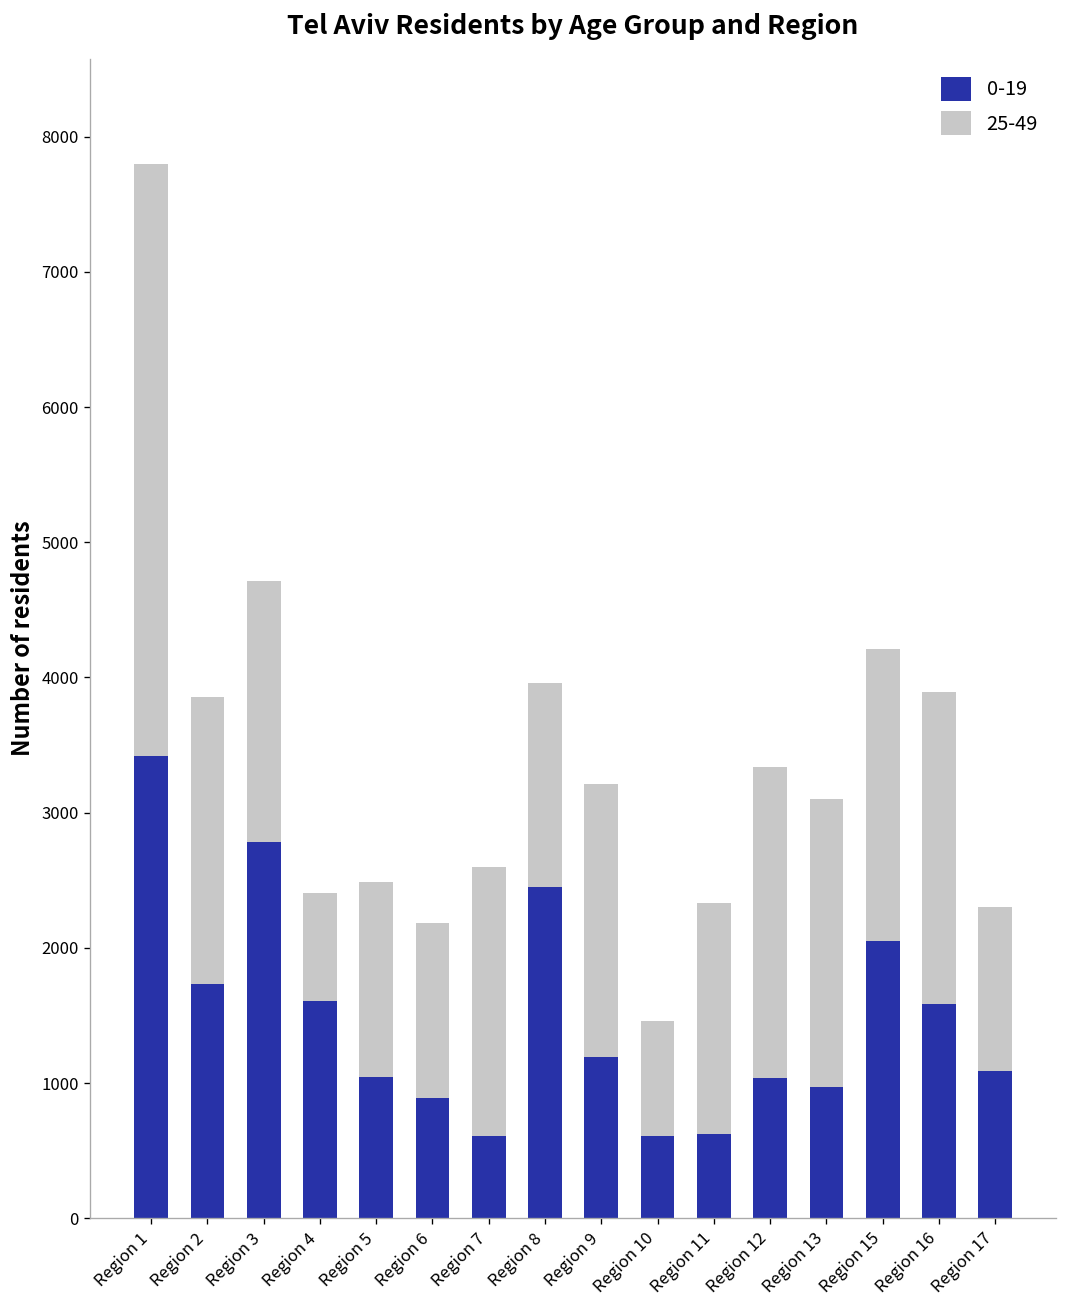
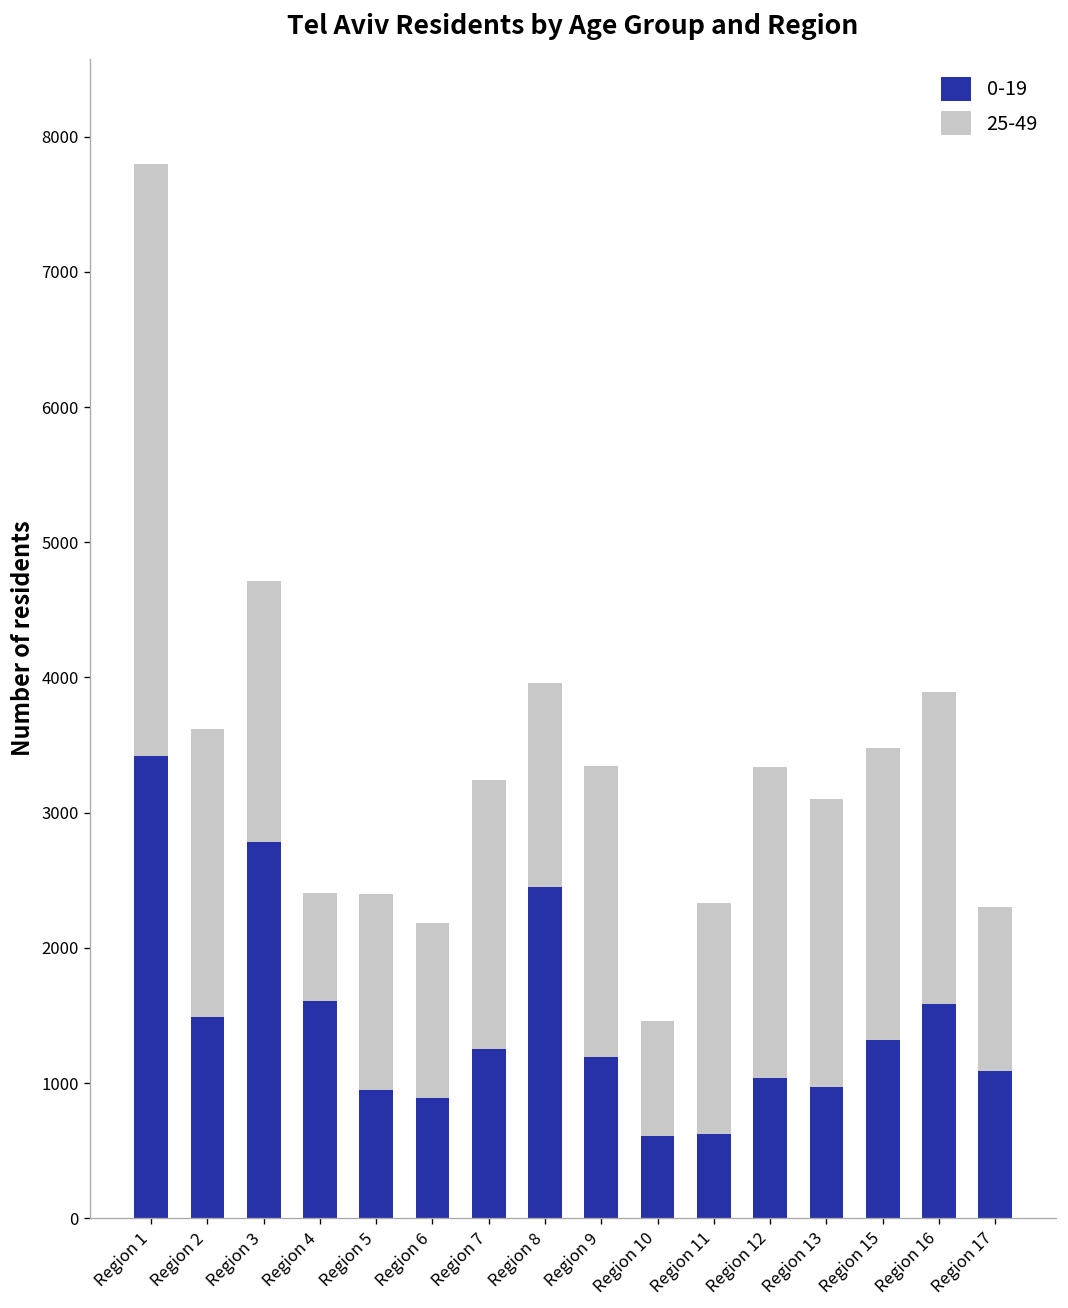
  {
    "0-19": {
      "Region 1": 3420,
-     "Region 2": 1730,
+     "Region 2": 1490,
      "Region 3": 2780,
      "Region 4": 1610,
-     "Region 5": 1040,
+     "Region 5": 950,
      "Region 6": 890,
-     "Region 7": 610,
+     "Region 7": 1250,
      "Region 8": 2450,
      "Region 9": 1190,
      "Region 10": 610,
      "Region 11": 630,
      "Region 12": 1040,
      "Region 13": 970,
-     "Region 15": 2050,
+     "Region 15": 1320,
      "Region 16": 1580,
      "Region 17": 1090
    },
    "25-49": {
      "Region 1": 4380,
      "Region 2": 2130,
      "Region 3": 1930,
      "Region 4": 800,
      "Region 5": 1450,
      "Region 6": 1290,
      "Region 7": 1990,
      "Region 8": 1510,
-     "Region 9": 2020,
+     "Region 9": 2150,
      "Region 10": 850,
      "Region 11": 1710,
      "Region 12": 2300,
      "Region 13": 2130,
      "Region 15": 2160,
      "Region 16": 2310,
      "Region 17": 1220
    }
  }
